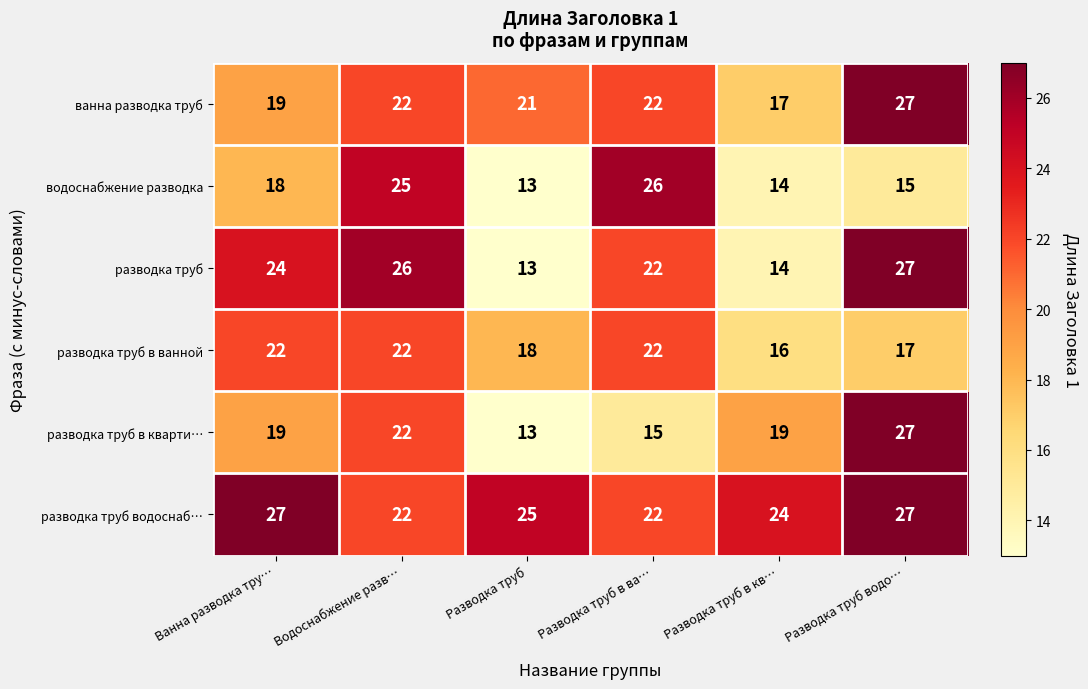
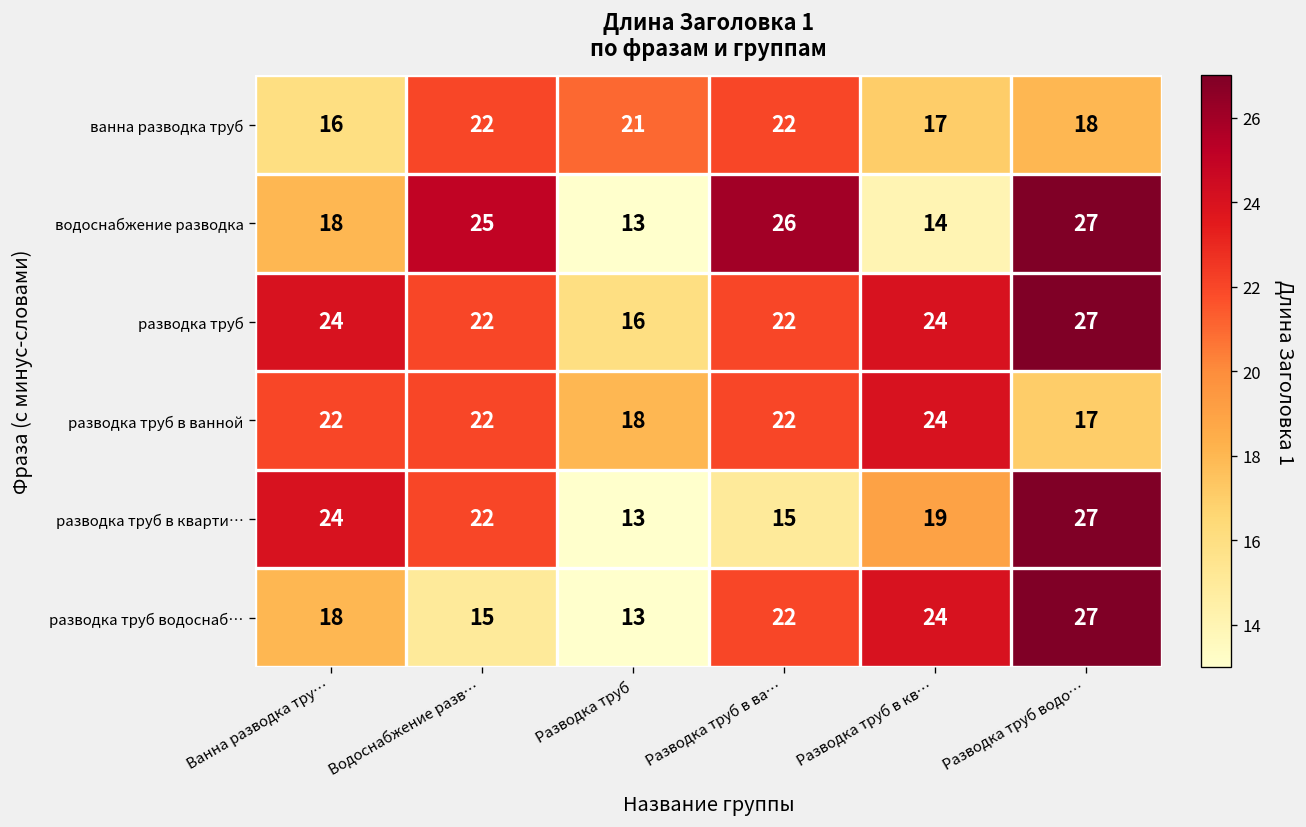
  {
    "ванна разводка труб": {
-     "Ванна разводка тру…": 19,
+     "Ванна разводка тру…": 16,
      "Водоснабжение разв…": 22,
      "Разводка труб": 21,
      "Разводка труб в ва…": 22,
      "Разводка труб в кв…": 17,
-     "Разводка труб водо…": 27
+     "Разводка труб водо…": 18
    },
    "водоснабжение разводка": {
      "Ванна разводка тру…": 18,
      "Водоснабжение разв…": 25,
      "Разводка труб": 13,
      "Разводка труб в ва…": 26,
      "Разводка труб в кв…": 14,
-     "Разводка труб водо…": 15
+     "Разводка труб водо…": 27
    },
    "разводка труб": {
      "Ванна разводка тру…": 24,
-     "Водоснабжение разв…": 26,
-     "Разводка труб": 13,
+     "Водоснабжение разв…": 22,
+     "Разводка труб": 16,
      "Разводка труб в ва…": 22,
-     "Разводка труб в кв…": 14,
+     "Разводка труб в кв…": 24,
      "Разводка труб водо…": 27
    },
    "разводка труб в ванной": {
      "Ванна разводка тру…": 22,
      "Водоснабжение разв…": 22,
      "Разводка труб": 18,
      "Разводка труб в ва…": 22,
-     "Разводка труб в кв…": 16,
+     "Разводка труб в кв…": 24,
      "Разводка труб водо…": 17
    },
    "разводка труб в кварти…": {
-     "Ванна разводка тру…": 19,
+     "Ванна разводка тру…": 24,
      "Водоснабжение разв…": 22,
      "Разводка труб": 13,
      "Разводка труб в ва…": 15,
      "Разводка труб в кв…": 19,
      "Разводка труб водо…": 27
    },
    "разводка труб водоснаб…": {
-     "Ванна разводка тру…": 27,
-     "Водоснабжение разв…": 22,
-     "Разводка труб": 25,
+     "Ванна разводка тру…": 18,
+     "Водоснабжение разв…": 15,
+     "Разводка труб": 13,
      "Разводка труб в ва…": 22,
      "Разводка труб в кв…": 24,
      "Разводка труб водо…": 27
    }
  }
